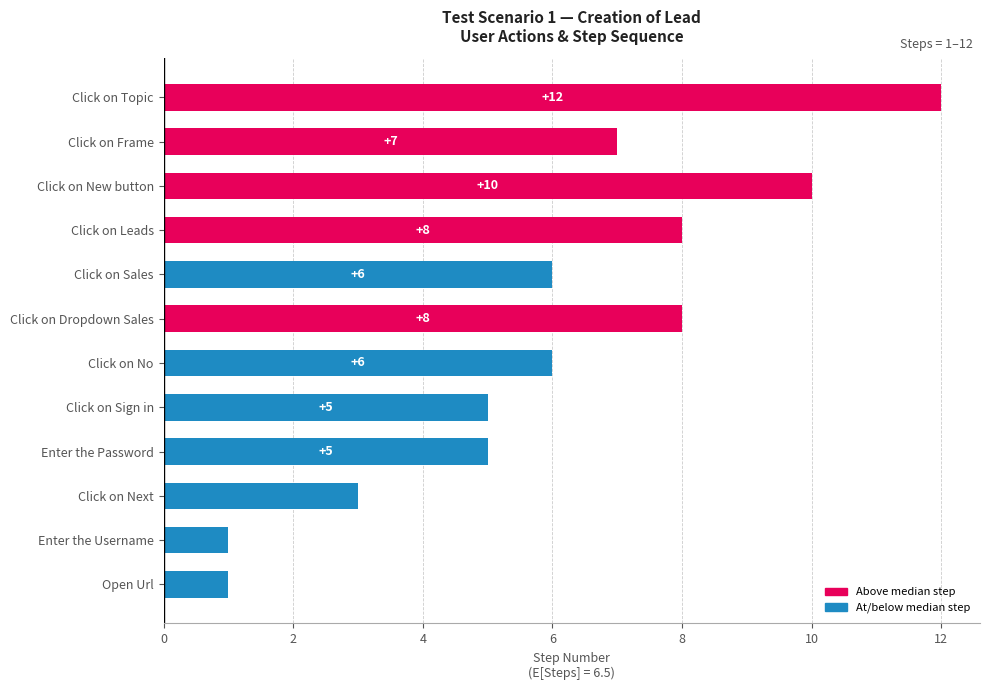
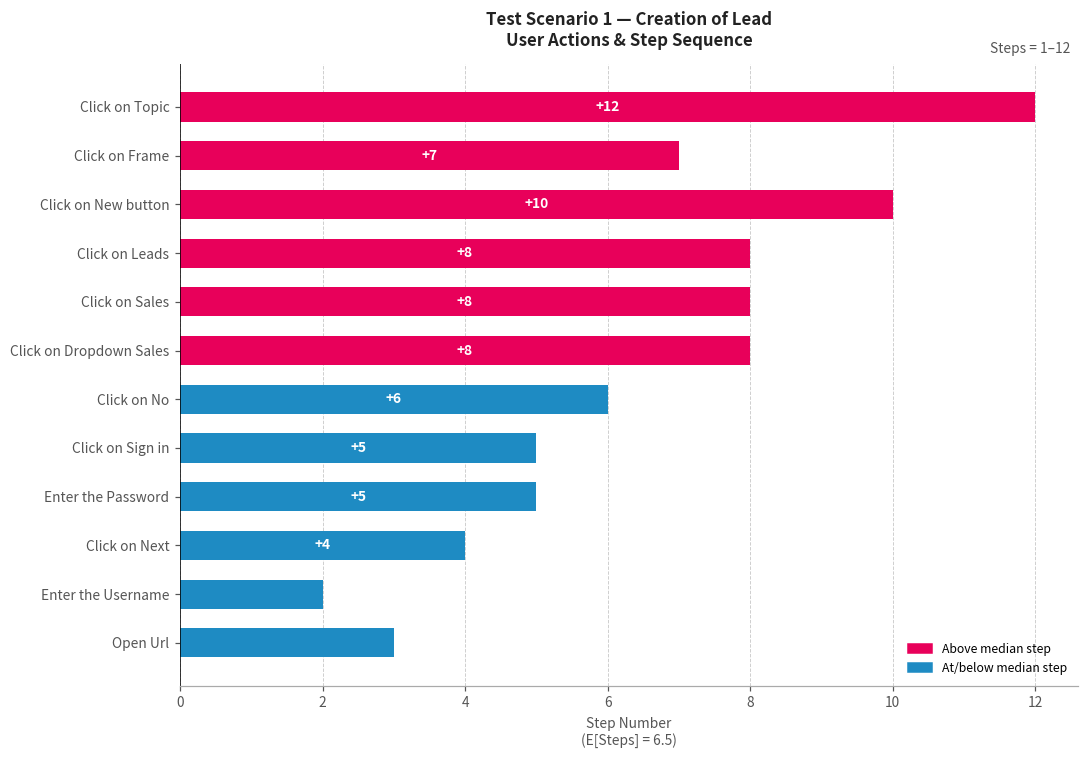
  {
    "Click on Topic": "+12",
    "Click on Frame": "+7",
    "Click on New button": "+10",
    "Click on Leads": "+8",
-   "Click on Sales": "+6",
+   "Click on Sales": "+8",
    "Click on Dropdown Sales": "+8",
    "Click on No": "+6",
    "Click on Sign in": "+5",
    "Enter the Password": "+5",
-   "Click on Next": "3",
-   "Enter the Username": "1",
-   "Open Url": "1"
+   "Click on Next": "4",
+   "Enter the Username": "2",
+   "Open Url": "3"
  }
